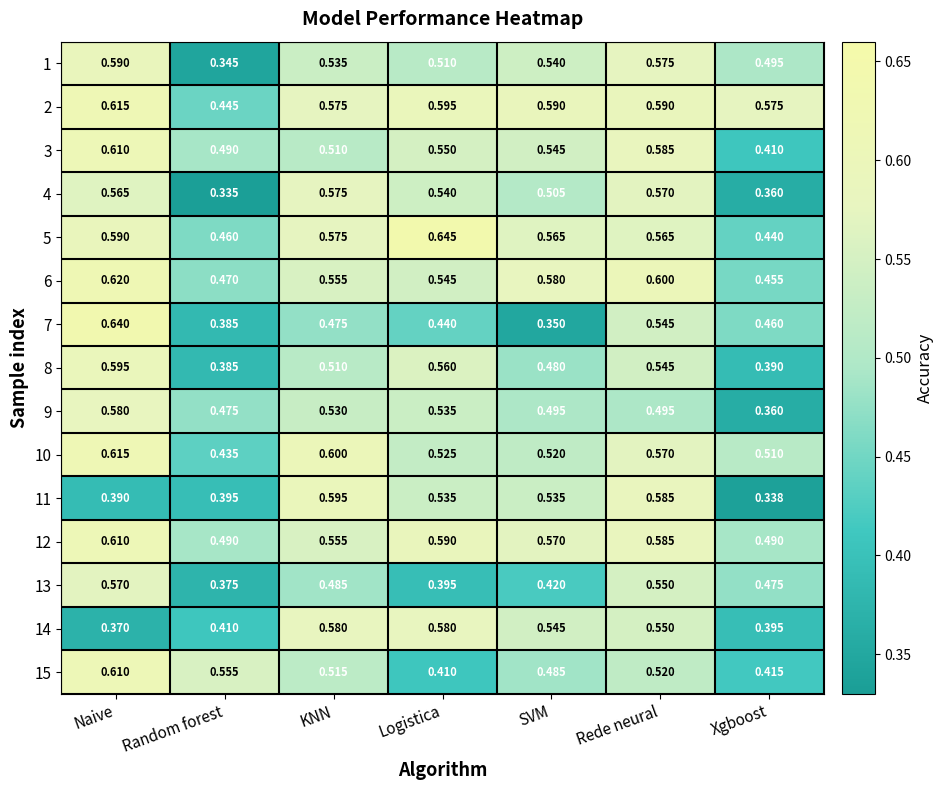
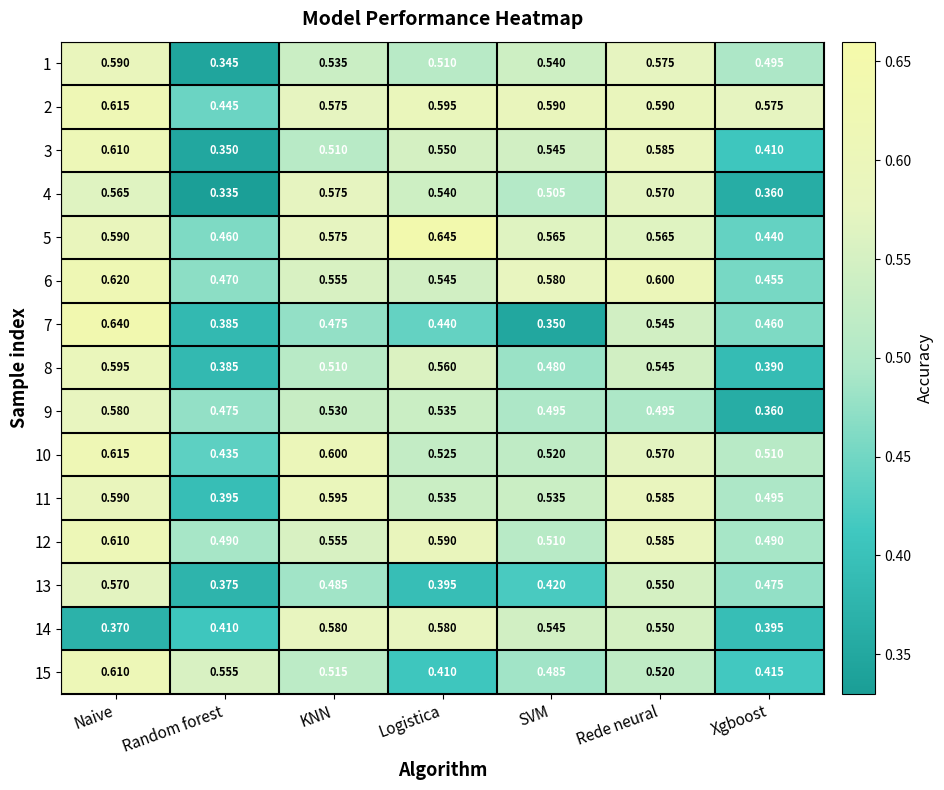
  {
    "1": {
      "Naive": 0.590,
      "Random forest": 0.345,
      "KNN": 0.535,
      "Logistica": 0.510,
      "SVM": 0.540,
      "Rede neural": 0.575,
      "Xgboost": 0.495
    },
    "2": {
      "Naive": 0.615,
      "Random forest": 0.445,
      "KNN": 0.575,
      "Logistica": 0.595,
      "SVM": 0.590,
      "Rede neural": 0.590,
      "Xgboost": 0.575
    },
    "3": {
      "Naive": 0.610,
-     "Random forest": 0.490,
+     "Random forest": 0.350,
      "KNN": 0.510,
      "Logistica": 0.550,
      "SVM": 0.545,
      "Rede neural": 0.585,
      "Xgboost": 0.410
    },
    "4": {
      "Naive": 0.565,
      "Random forest": 0.335,
      "KNN": 0.575,
      "Logistica": 0.540,
      "SVM": 0.505,
      "Rede neural": 0.570,
      "Xgboost": 0.360
    },
    "5": {
      "Naive": 0.590,
      "Random forest": 0.460,
      "KNN": 0.575,
      "Logistica": 0.645,
      "SVM": 0.565,
      "Rede neural": 0.565,
      "Xgboost": 0.440
    },
    "6": {
      "Naive": 0.620,
      "Random forest": 0.470,
      "KNN": 0.555,
      "Logistica": 0.545,
      "SVM": 0.580,
      "Rede neural": 0.600,
      "Xgboost": 0.455
    },
    "7": {
      "Naive": 0.640,
      "Random forest": 0.385,
      "KNN": 0.475,
      "Logistica": 0.440,
      "SVM": 0.350,
      "Rede neural": 0.545,
      "Xgboost": 0.460
    },
    "8": {
      "Naive": 0.595,
      "Random forest": 0.385,
      "KNN": 0.510,
      "Logistica": 0.560,
      "SVM": 0.480,
      "Rede neural": 0.545,
      "Xgboost": 0.390
    },
    "9": {
      "Naive": 0.580,
      "Random forest": 0.475,
      "KNN": 0.530,
      "Logistica": 0.535,
      "SVM": 0.495,
      "Rede neural": 0.495,
      "Xgboost": 0.360
    },
    "10": {
      "Naive": 0.615,
      "Random forest": 0.435,
      "KNN": 0.600,
      "Logistica": 0.525,
      "SVM": 0.520,
      "Rede neural": 0.570,
      "Xgboost": 0.510
    },
    "11": {
-     "Naive": 0.390,
+     "Naive": 0.590,
      "Random forest": 0.395,
      "KNN": 0.595,
      "Logistica": 0.535,
      "SVM": 0.535,
      "Rede neural": 0.585,
-     "Xgboost": 0.338
+     "Xgboost": 0.495
    },
    "12": {
      "Naive": 0.610,
      "Random forest": 0.490,
      "KNN": 0.555,
      "Logistica": 0.590,
-     "SVM": 0.570,
+     "SVM": 0.510,
      "Rede neural": 0.585,
      "Xgboost": 0.490
    },
    "13": {
      "Naive": 0.570,
      "Random forest": 0.375,
      "KNN": 0.485,
      "Logistica": 0.395,
      "SVM": 0.420,
      "Rede neural": 0.550,
      "Xgboost": 0.475
    },
    "14": {
      "Naive": 0.370,
      "Random forest": 0.410,
      "KNN": 0.580,
      "Logistica": 0.580,
      "SVM": 0.545,
      "Rede neural": 0.550,
      "Xgboost": 0.395
    },
    "15": {
      "Naive": 0.610,
      "Random forest": 0.555,
      "KNN": 0.515,
      "Logistica": 0.410,
      "SVM": 0.485,
      "Rede neural": 0.520,
      "Xgboost": 0.415
    }
  }
